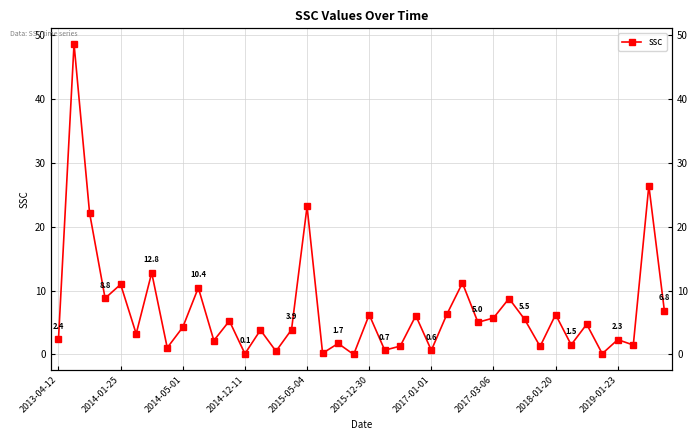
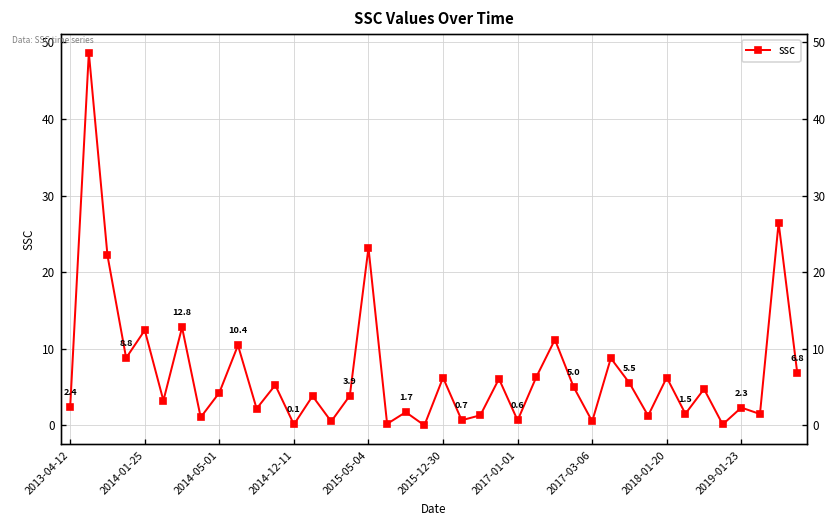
  {
-   "2014-01-25": 11,
+   "2014-01-25": 12,
    "2014-05-01": 4,
    "2015-05-04": 23,
    "2015-12-30": 6,
-   "2017-03-06": 6,
+   "2017-03-06": 1,
    "2018-01-20": 6
  }
